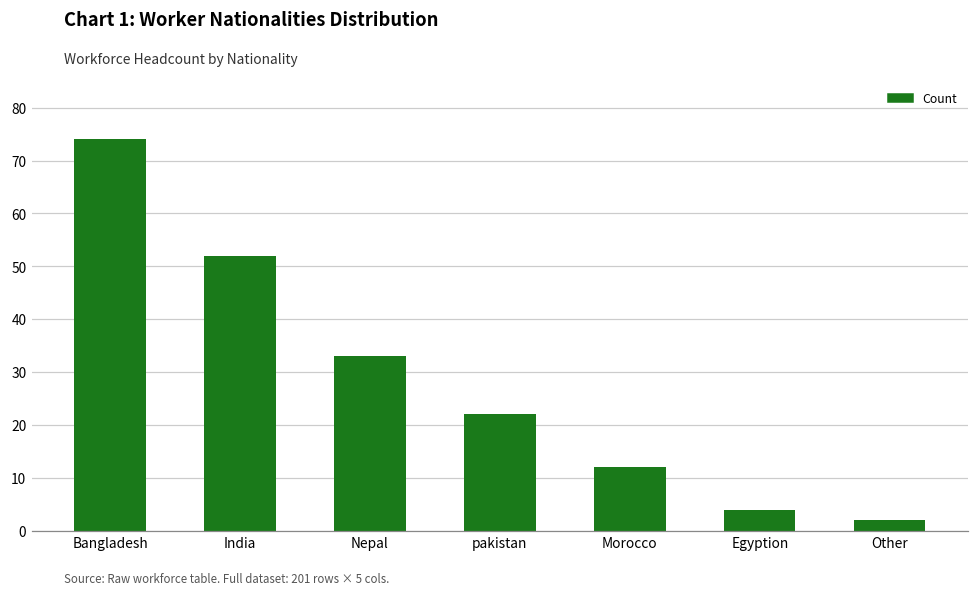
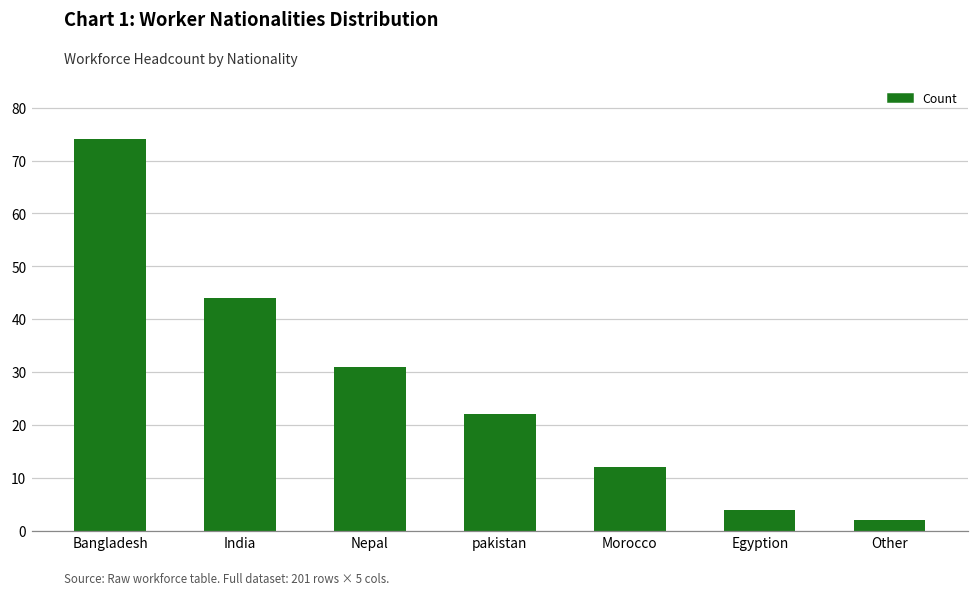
  {
    "Bangladesh": 74,
-   "India": 52,
-   "Nepal": 33,
+   "India": 44,
+   "Nepal": 31,
    "pakistan": 22,
    "Morocco": 12,
    "Egyption": 4,
    "Other": 2
  }
